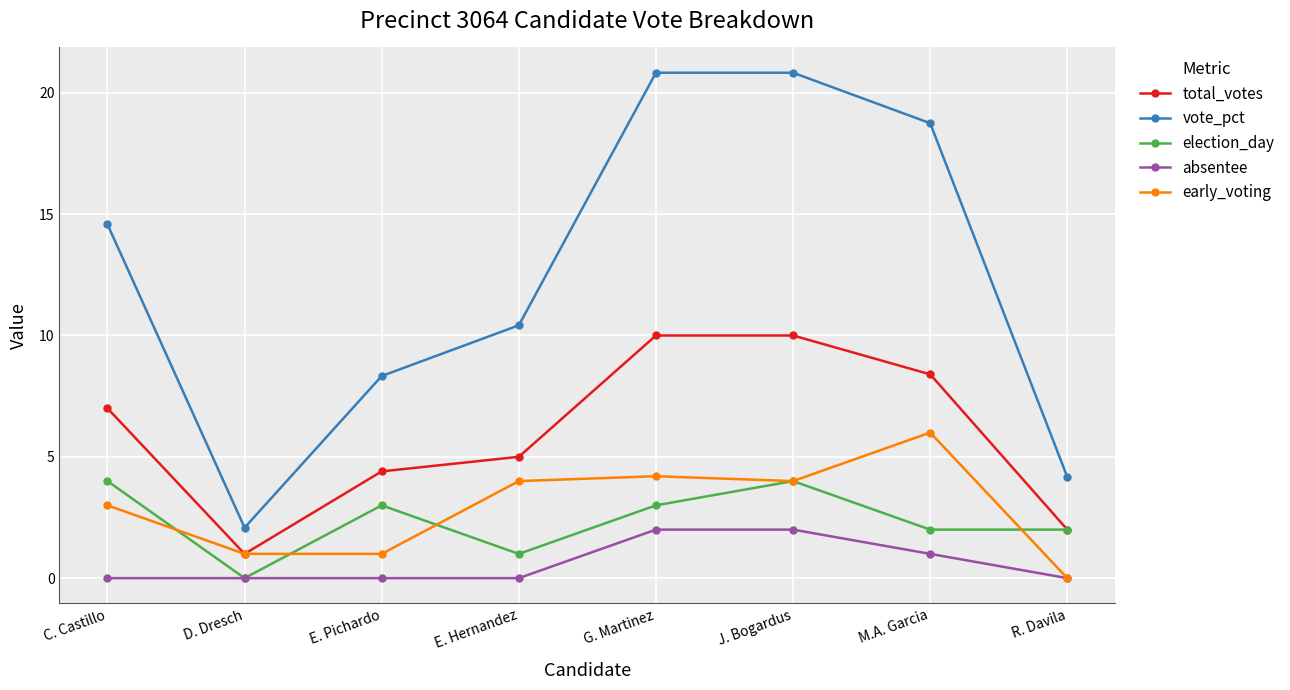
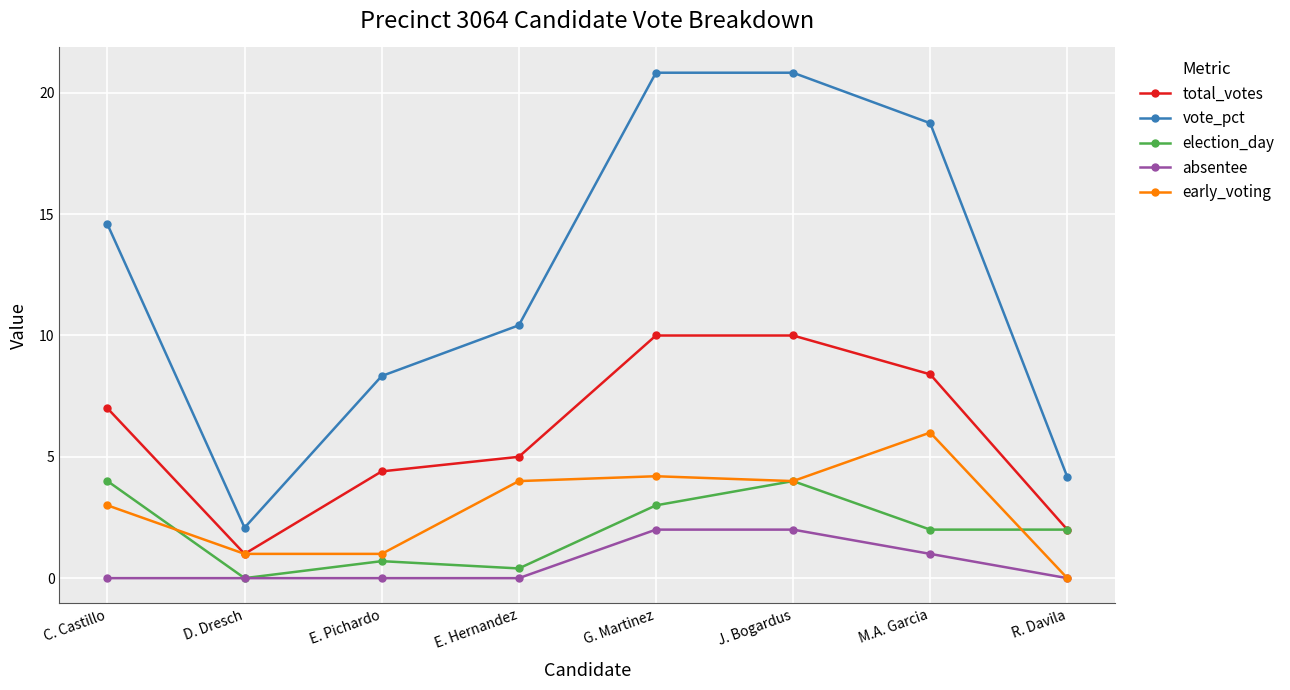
  {
    "total_votes": {
      "C. Castillo": 7.0,
      "E. Pichardo": 4.4,
      "E. Hernandez": 5.0,
      "G. Martinez": 10.0,
      "J. Bogardus": 10.0,
      "M.A. Garcia": 8.4
    },
    "vote_pct": {
      "C. Castillo": 14.6,
      "D. Dresch": 2.1,
      "E. Pichardo": 8.3,
      "E. Hernandez": 10.4,
      "G. Martinez": 20.8,
      "J. Bogardus": 20.8,
      "M.A. Garcia": 18.8,
      "R. Davila": 4.2
    },
    "election_day": {
      "C. Castillo": 4.0,
-     "E. Pichardo": 3.0,
-     "E. Hernandez": 1.0,
+     "E. Pichardo": 0.7,
+     "E. Hernandez": 0.4,
      "G. Martinez": 3.0,
      "M.A. Garcia": 2.0
    },
    "absentee": {
      "C. Castillo": 0.0,
      "E. Pichardo": 0.0,
      "E. Hernandez": 0.0,
      "G. Martinez": 2.0,
      "J. Bogardus": 2.0,
      "M.A. Garcia": 1.0
    },
    "early_voting": {
      "C. Castillo": 3.0,
      "E. Pichardo": 1.0,
      "E. Hernandez": 4.0,
      "G. Martinez": 4.2,
      "M.A. Garcia": 6.0
    }
  }
